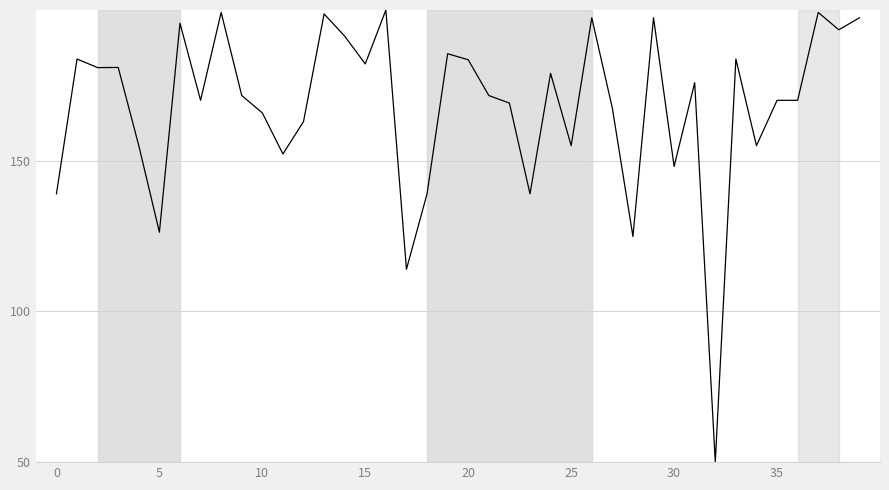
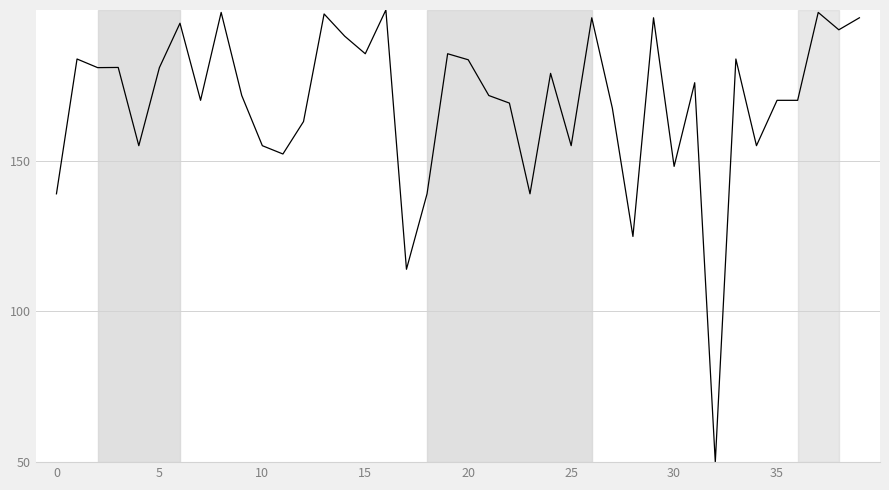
  {
    "0": 139,
-   "5": 126,
-   "10": 166,
-   "15": 182,
+   "5": 181,
+   "10": 155,
+   "15": 185,
    "20": 183,
    "25": 155,
    "30": 148,
    "35": 170
  }
